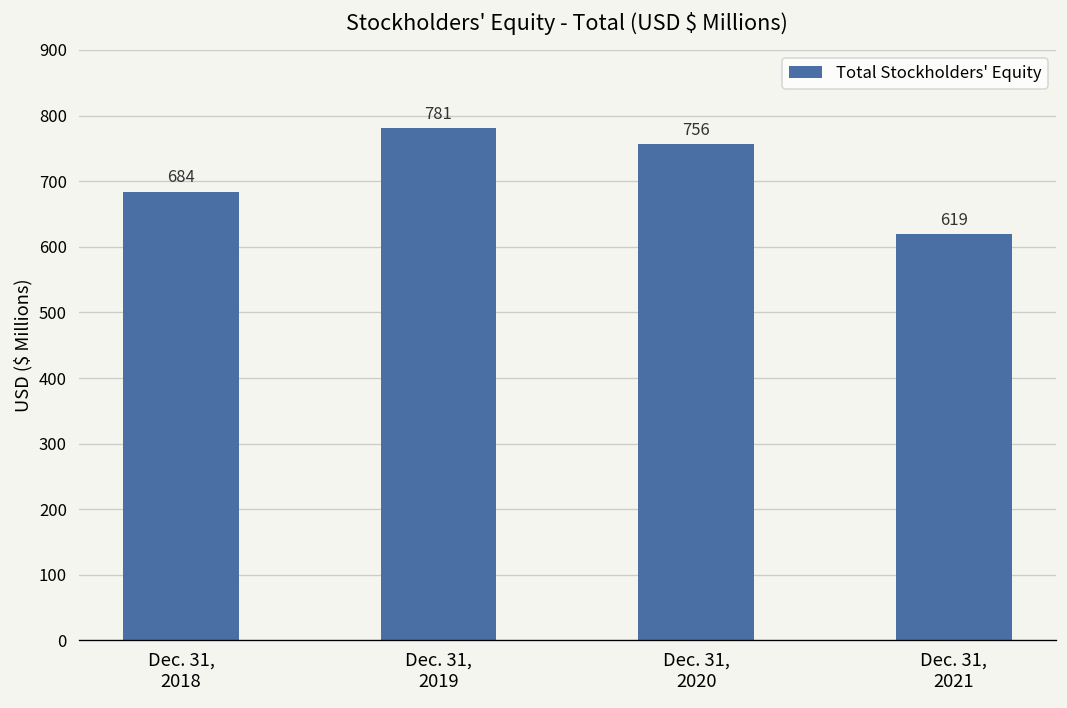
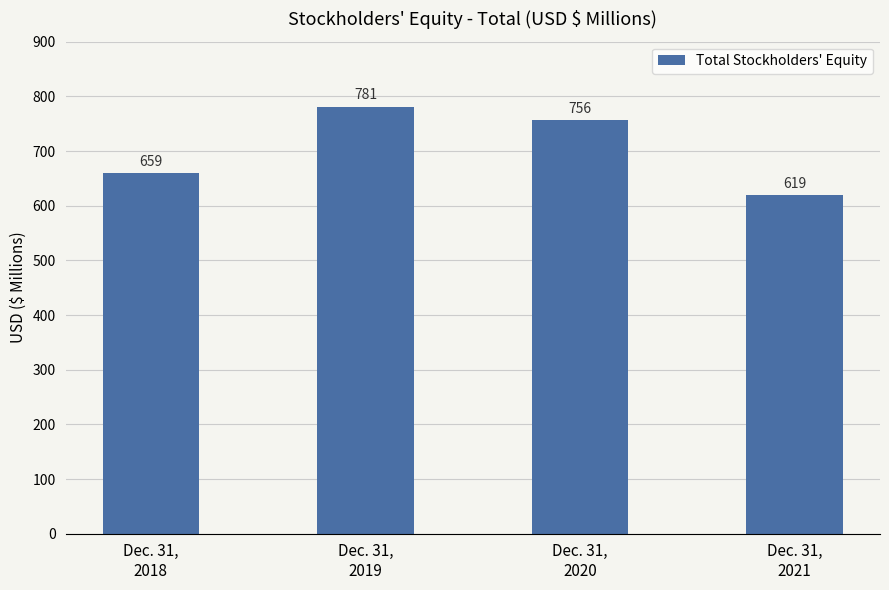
  {
-   "Dec. 31, 2018": 684,
+   "Dec. 31, 2018": 659,
    "Dec. 31, 2019": 781,
    "Dec. 31, 2020": 756,
    "Dec. 31, 2021": 619
  }
